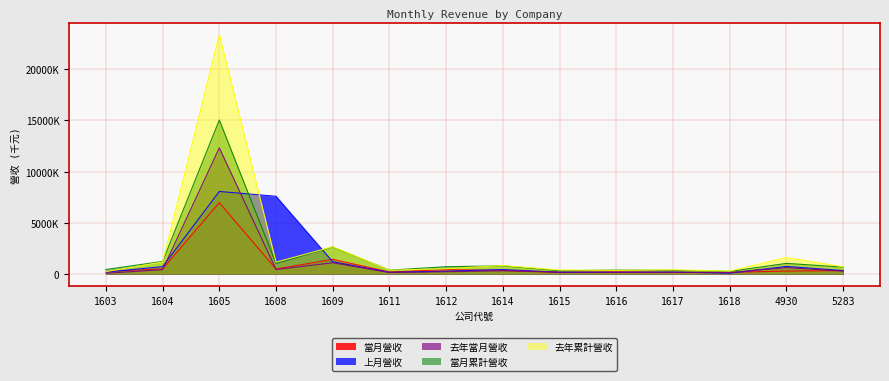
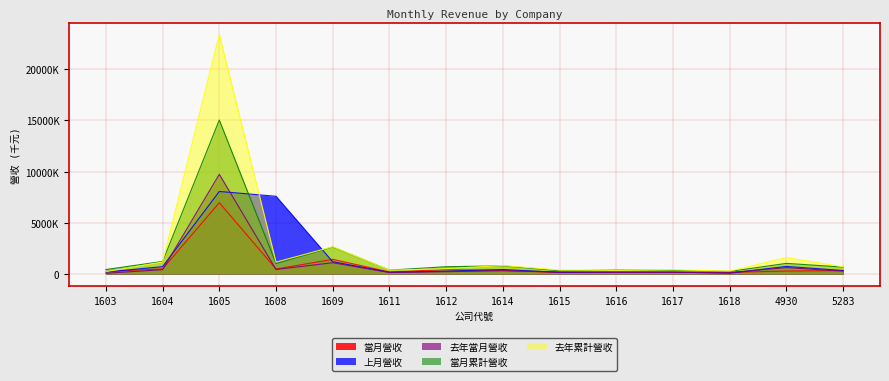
  {
    "當月營收": {
      "1605": 7000000,
      "4930": 300000
    },
    "上月營收": {
      "1605": 8100000,
      "1608": 7600000
    },
    "去年當月營收": {
-     "1605": 12300000
+     "1605": 9700000
    },
    "當月累計營收": {
      "1605": 15000000,
      "4930": 1000000
    },
    "去年累計營收": {
      "1605": 23400000,
      "4930": 1600000
    }
  }
